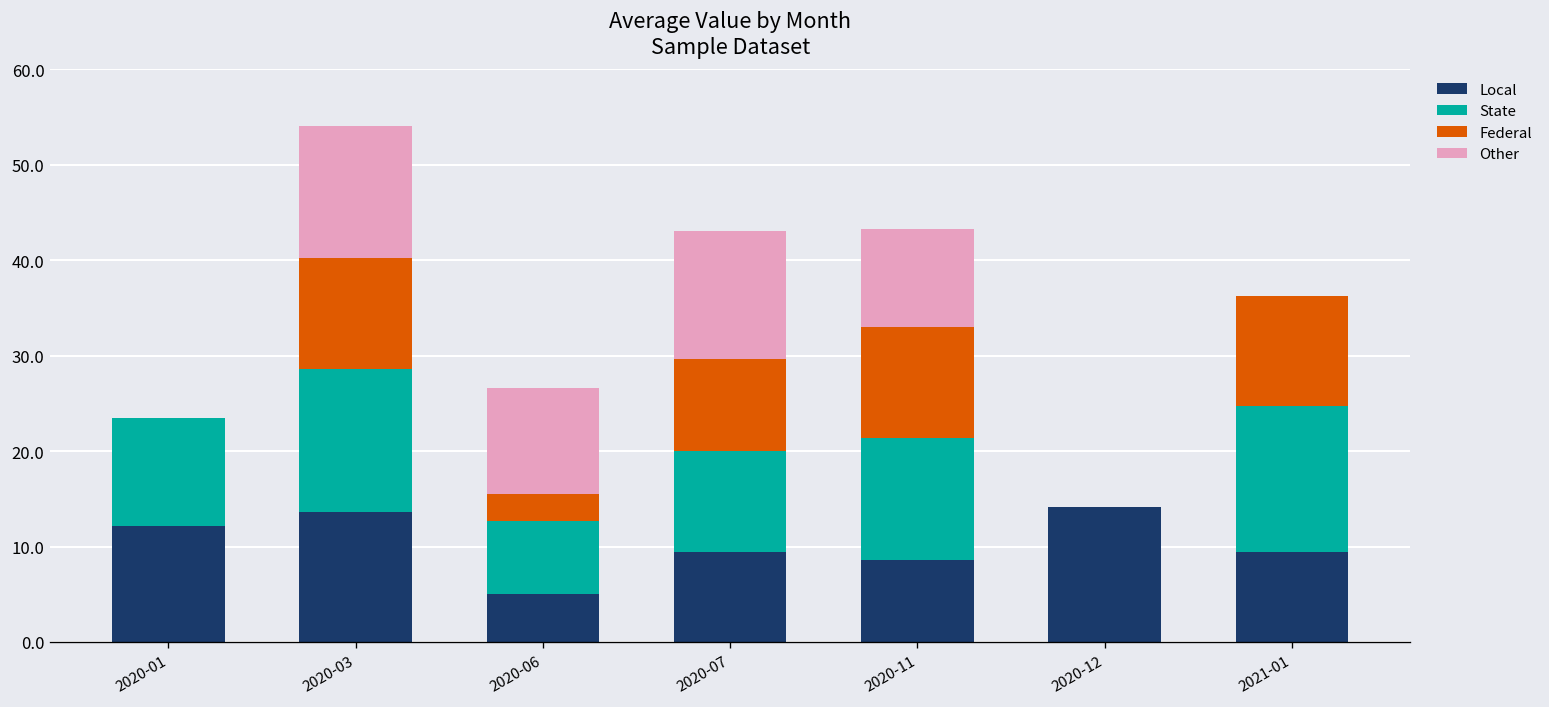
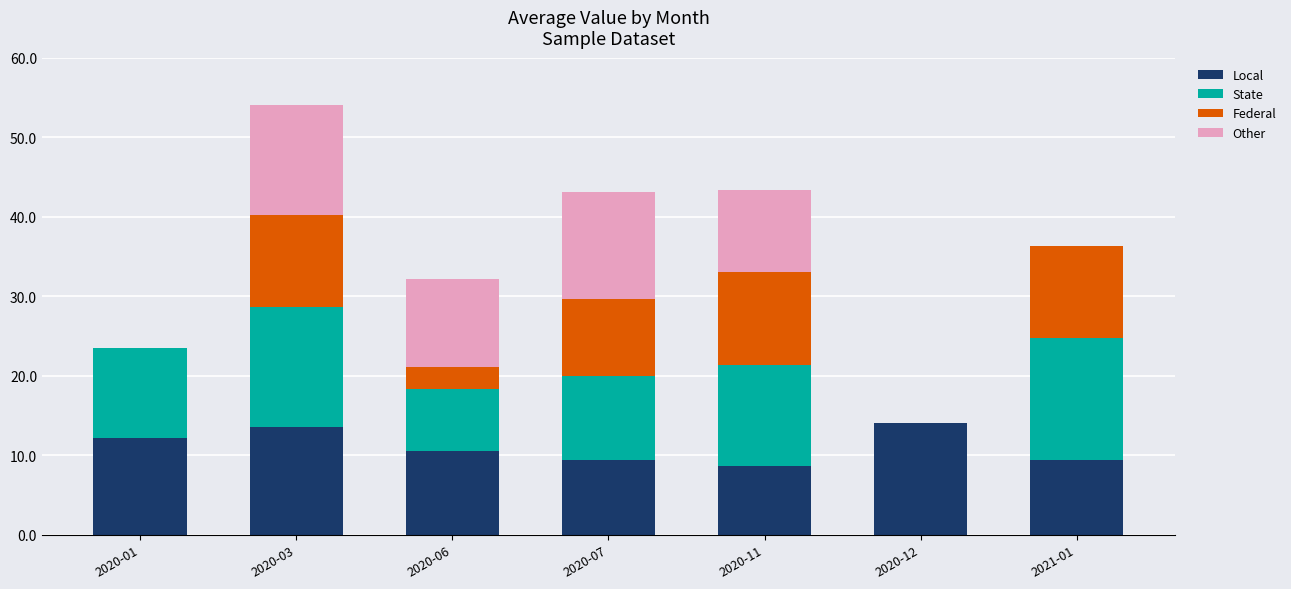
  {
    "Local": {
      "2020-01": 12,
      "2020-03": 14,
-     "2020-06": 5,
+     "2020-06": 11,
      "2020-07": 9,
      "2020-11": 9,
      "2020-12": 14,
      "2021-01": 9
    },
    "State": {
      "2020-01": 11,
      "2020-03": 15,
      "2020-06": 8,
      "2020-07": 11,
      "2020-11": 13,
      "2020-12": 0,
      "2021-01": 15
    },
    "Federal": {
      "2020-01": 0,
      "2020-03": 12,
      "2020-06": 3,
      "2020-07": 10,
      "2020-11": 12,
      "2020-12": 0,
      "2021-01": 12
    },
    "Other": {
      "2020-01": 0,
      "2020-03": 14,
      "2020-06": 11,
      "2020-07": 13,
      "2020-11": 10,
      "2020-12": 0,
      "2021-01": 0
    }
  }
